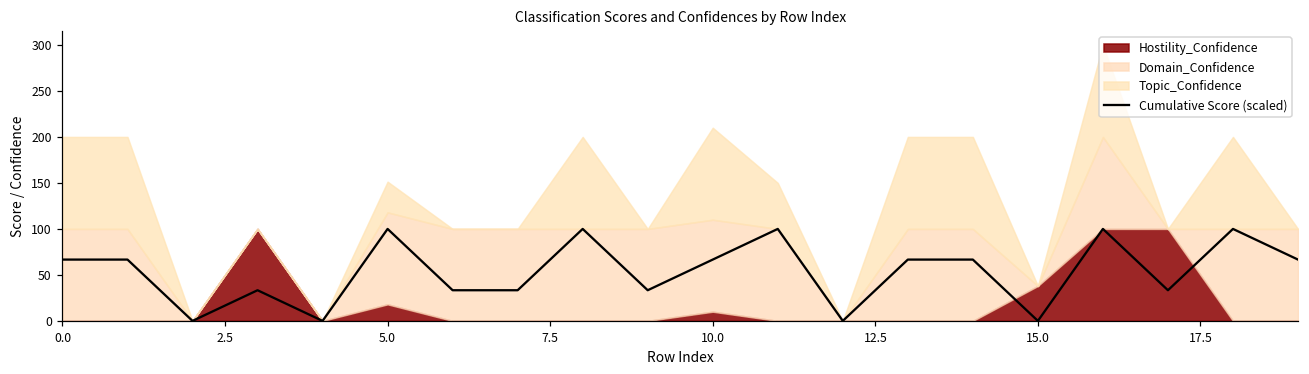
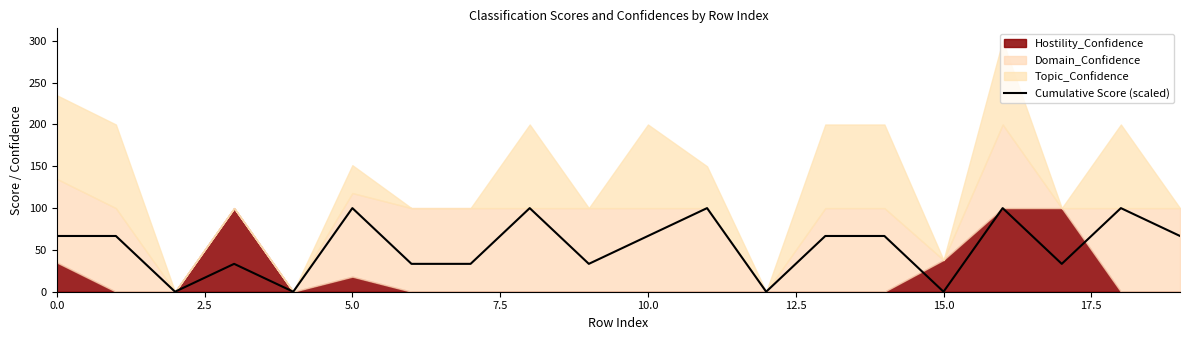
  {
    "Hostility_Confidence": {
-     "0.0": 0,
+     "0.0": 40,
      "5.0": 20,
-     "10.0": 10
+     "10.0": 0
    },
    "Cumulative Score (scaled)": {
      "0.0": 70,
      "5.0": 100,
      "10.0": 70,
      "15.0": 0
    }
  }
